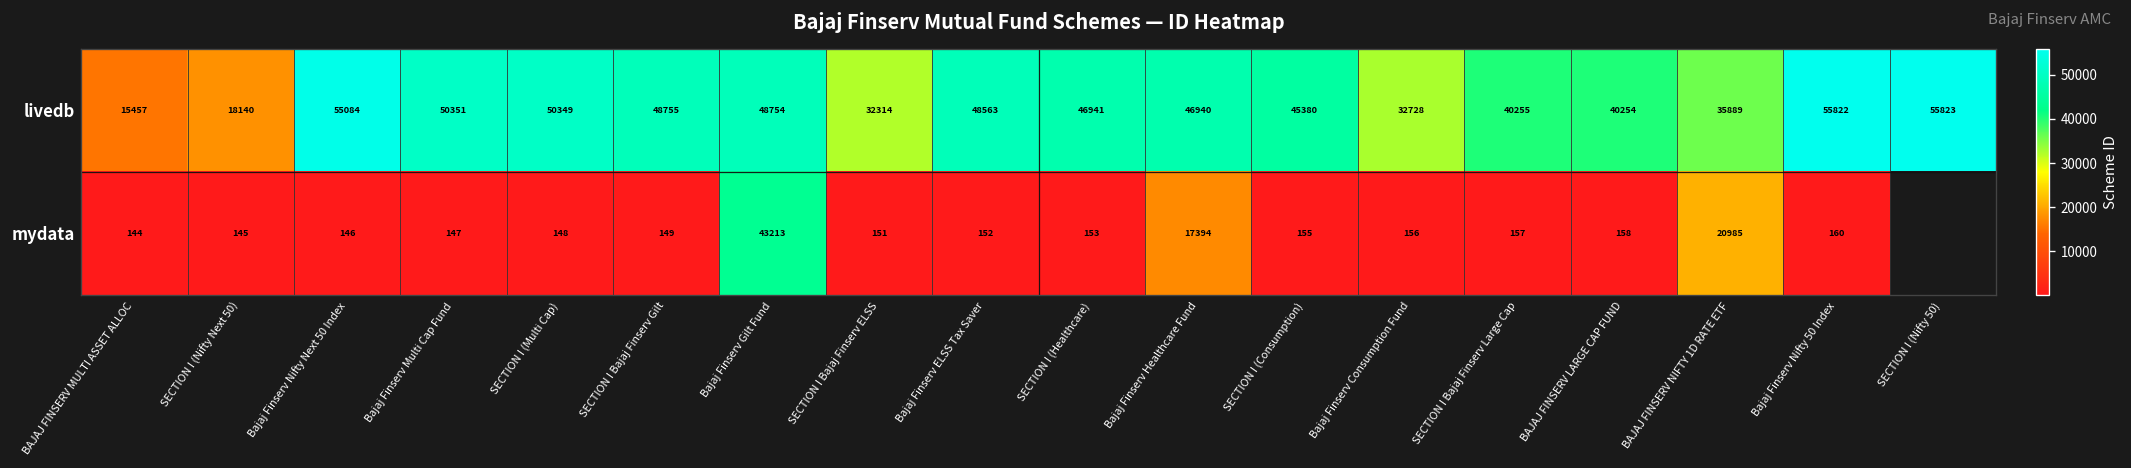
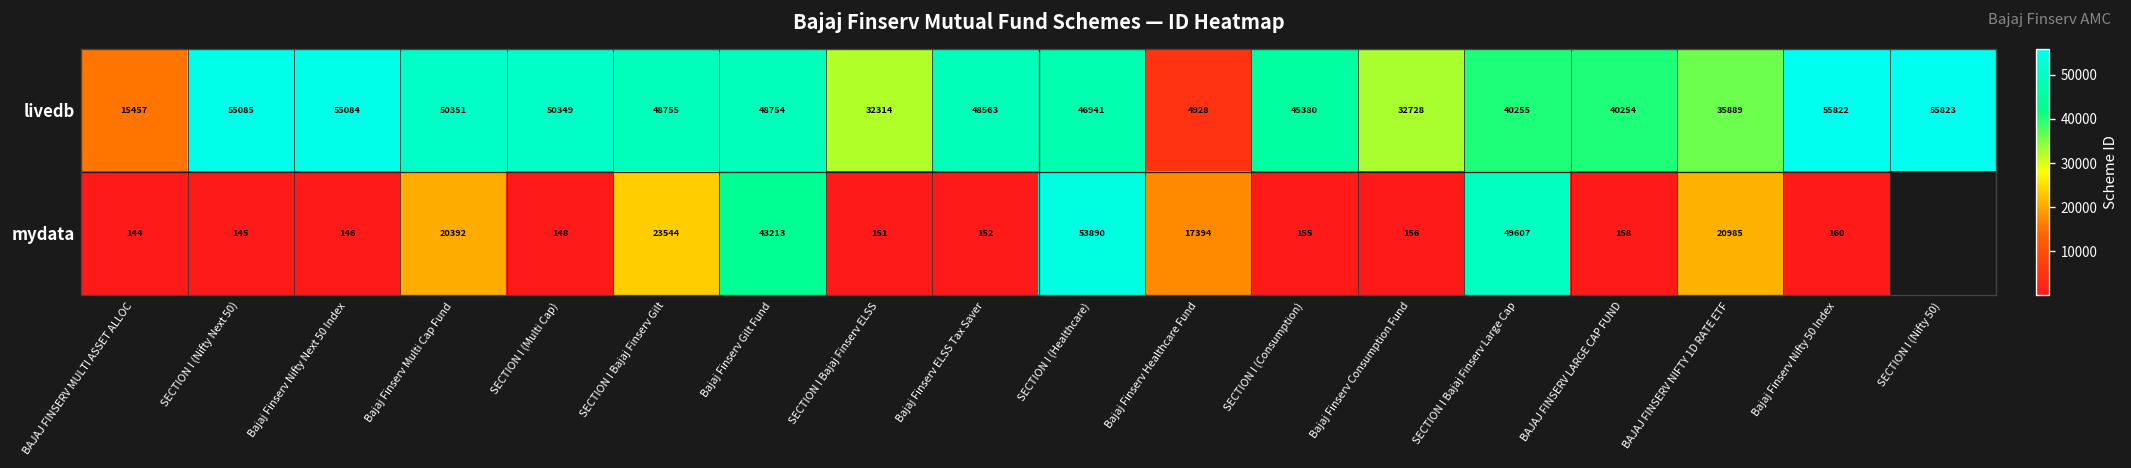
  {
    "livedb": {
      "BAJAJ FINSERV MULTI ASSET ALLOC": 15457,
-     "SECTION I (Nifty Next 50)": 18140,
+     "SECTION I (Nifty Next 50)": 55085,
      "Bajaj Finserv Nifty Next 50 Index": 55084,
      "Bajaj Finserv Multi Cap Fund": 50351,
      "SECTION I (Multi Cap)": 50349,
      "SECTION I Bajaj Finserv Gilt": 48755,
      "Bajaj Finserv Gilt Fund": 48754,
      "SECTION I Bajaj Finserv ELSS": 32314,
      "Bajaj Finserv ELSS Tax Saver": 48563,
      "SECTION I (Healthcare)": 46941,
-     "Bajaj Finserv Healthcare Fund": 46940,
+     "Bajaj Finserv Healthcare Fund": 4928,
      "SECTION I (Consumption)": 45380,
      "Bajaj Finserv Consumption Fund": 32728,
      "SECTION I Bajaj Finserv Large Cap": 40255,
      "BAJAJ FINSERV LARGE CAP FUND": 40254,
      "BAJAJ FINSERV NIFTY 1D RATE ETF": 35889,
      "Bajaj Finserv Nifty 50 Index": 55822,
      "SECTION I (Nifty 50)": 55823
    },
    "mydata": {
      "BAJAJ FINSERV MULTI ASSET ALLOC": 144,
      "SECTION I (Nifty Next 50)": 145,
      "Bajaj Finserv Nifty Next 50 Index": 146,
-     "Bajaj Finserv Multi Cap Fund": 147,
+     "Bajaj Finserv Multi Cap Fund": 20392,
      "SECTION I (Multi Cap)": 148,
-     "SECTION I Bajaj Finserv Gilt": 149,
+     "SECTION I Bajaj Finserv Gilt": 23544,
      "Bajaj Finserv Gilt Fund": 43213,
      "SECTION I Bajaj Finserv ELSS": 151,
      "Bajaj Finserv ELSS Tax Saver": 152,
-     "SECTION I (Healthcare)": 153,
+     "SECTION I (Healthcare)": 53890,
      "Bajaj Finserv Healthcare Fund": 17394,
      "SECTION I (Consumption)": 155,
      "Bajaj Finserv Consumption Fund": 156,
-     "SECTION I Bajaj Finserv Large Cap": 157,
+     "SECTION I Bajaj Finserv Large Cap": 49607,
      "BAJAJ FINSERV LARGE CAP FUND": 158,
      "BAJAJ FINSERV NIFTY 1D RATE ETF": 20985,
      "Bajaj Finserv Nifty 50 Index": 160
    }
  }
